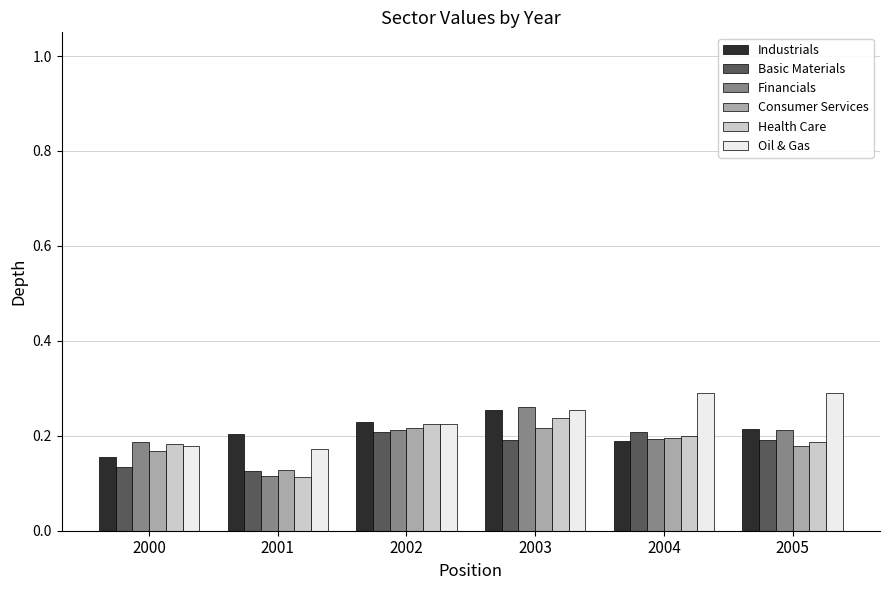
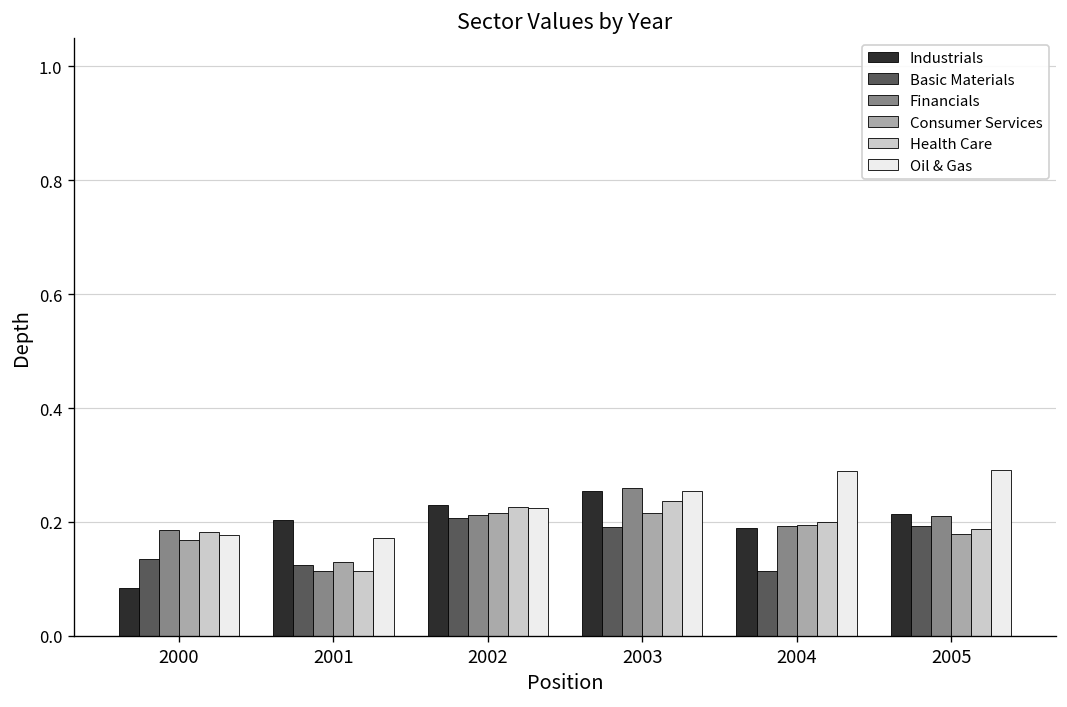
  {
    "Industrials": {
-     "2000": 0.16,
+     "2000": 0.08,
      "2001": 0.20,
      "2002": 0.23,
      "2003": 0.25,
      "2004": 0.19,
      "2005": 0.21
    },
    "Basic Materials": {
      "2000": 0.14,
      "2001": 0.13,
      "2002": 0.21,
      "2003": 0.19,
-     "2004": 0.21,
+     "2004": 0.11,
      "2005": 0.19
    }
  }
